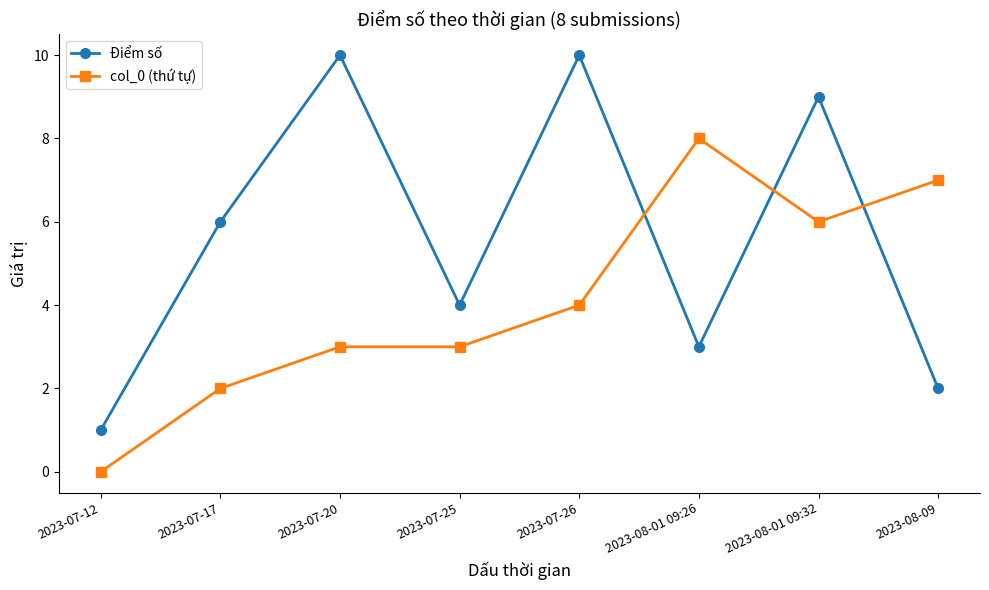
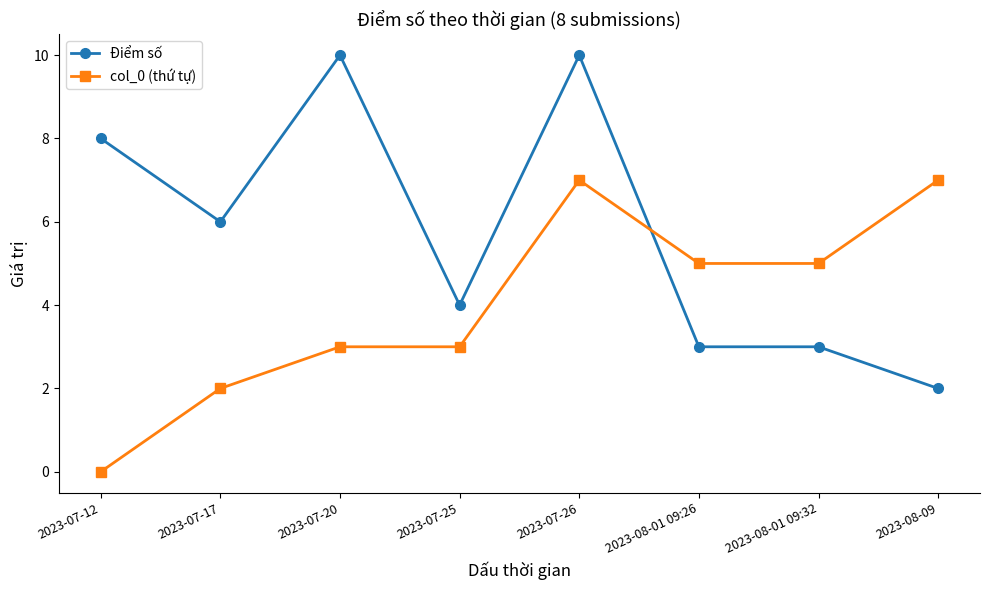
  {
    "Điểm số": {
-     "2023-07-12": 1,
+     "2023-07-12": 8,
      "2023-07-17": 6,
      "2023-07-20": 10,
      "2023-07-25": 4,
      "2023-07-26": 10,
      "2023-08-01 09:26": 3,
-     "2023-08-01 09:32": 9,
+     "2023-08-01 09:32": 3,
      "2023-08-09": 2
    },
    "col_0 (thứ tự)": {
      "2023-07-12": 0,
      "2023-07-17": 2,
      "2023-07-20": 3,
      "2023-07-25": 3,
-     "2023-07-26": 4,
-     "2023-08-01 09:26": 8,
-     "2023-08-01 09:32": 6,
+     "2023-07-26": 7,
+     "2023-08-01 09:26": 5,
+     "2023-08-01 09:32": 5,
      "2023-08-09": 7
    }
  }
